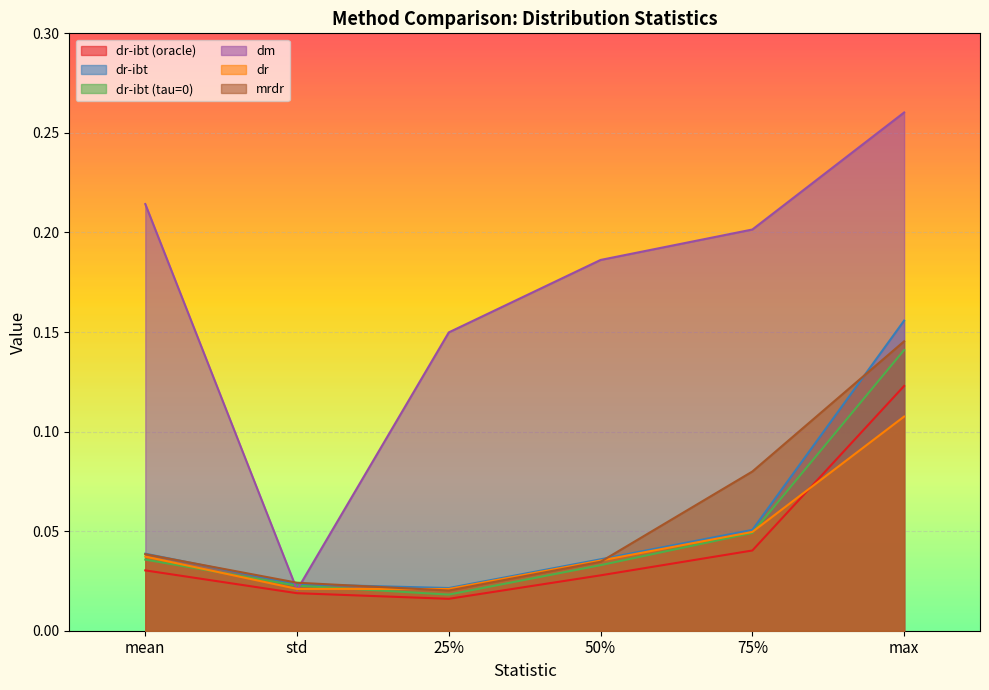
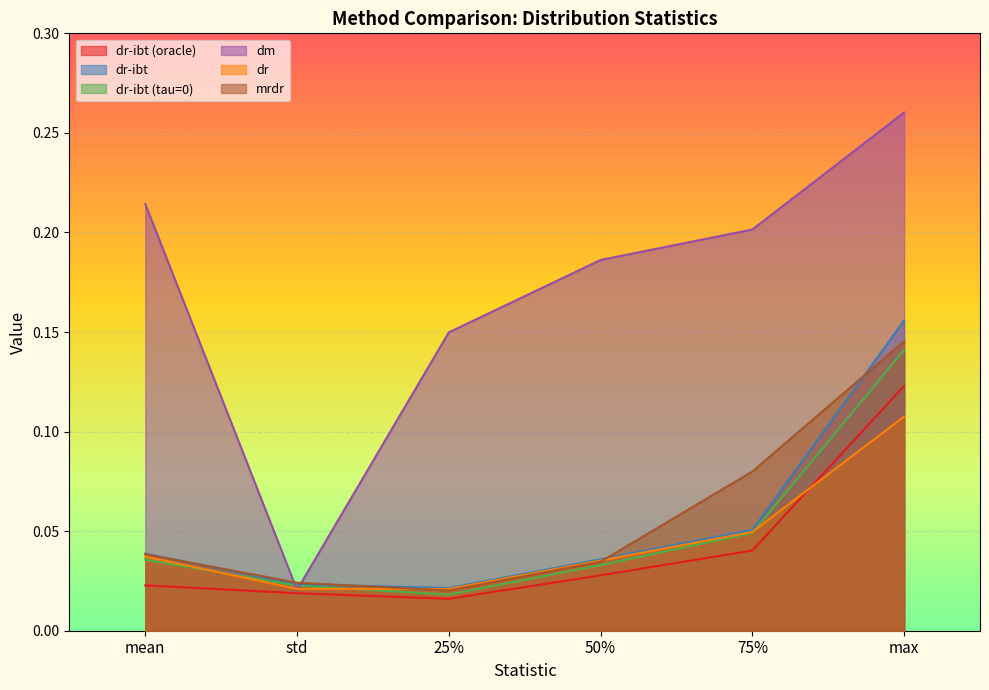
  {
    "dr-ibt (oracle)": {
-     "mean": 0.030,
+     "mean": 0.023,
      "std": 0.019,
      "25%": 0.016,
      "50%": 0.028,
      "75%": 0.040,
      "max": 0.123
    },
    "dr-ibt": {
      "max": 0.156
    },
    "dr-ibt (tau=0)": {
      "mean": 0.036,
      "25%": 0.018,
      "50%": 0.033,
      "max": 0.141
    },
    "dm": {
      "mean": 0.214,
      "25%": 0.150,
      "50%": 0.186,
      "75%": 0.201,
      "max": 0.260
    },
    "dr": {
      "max": 0.108
    },
    "mrdr": {
      "75%": 0.080,
      "max": 0.145
    }
  }
